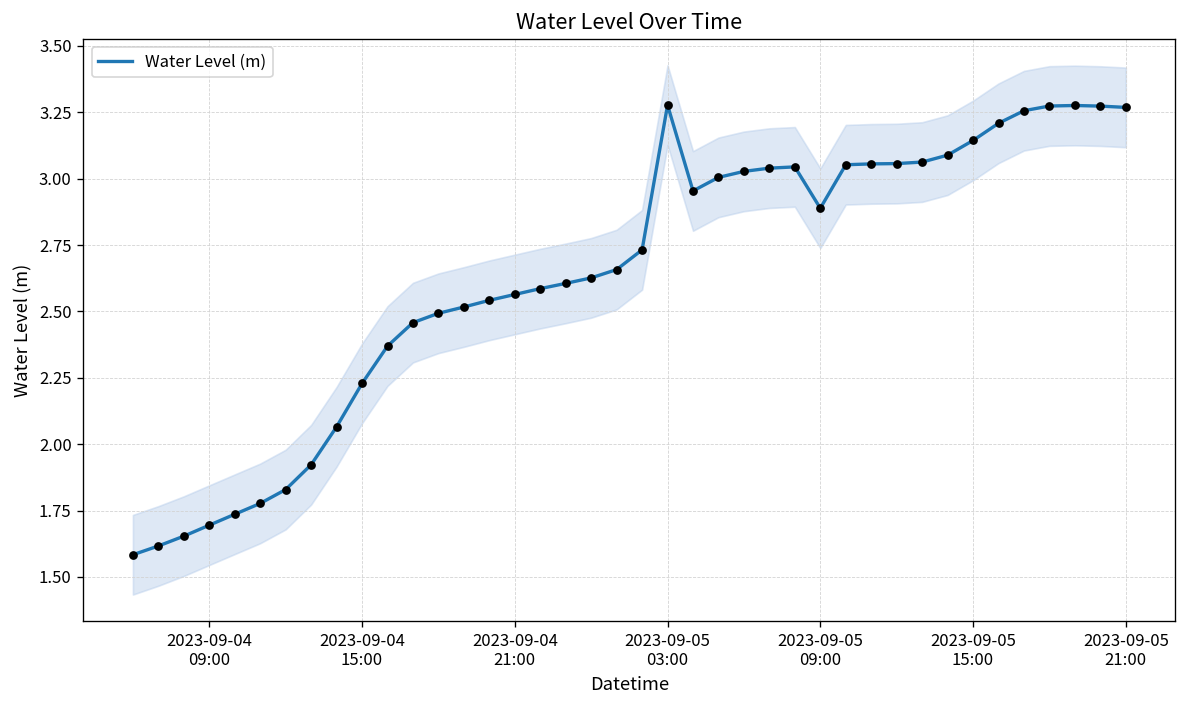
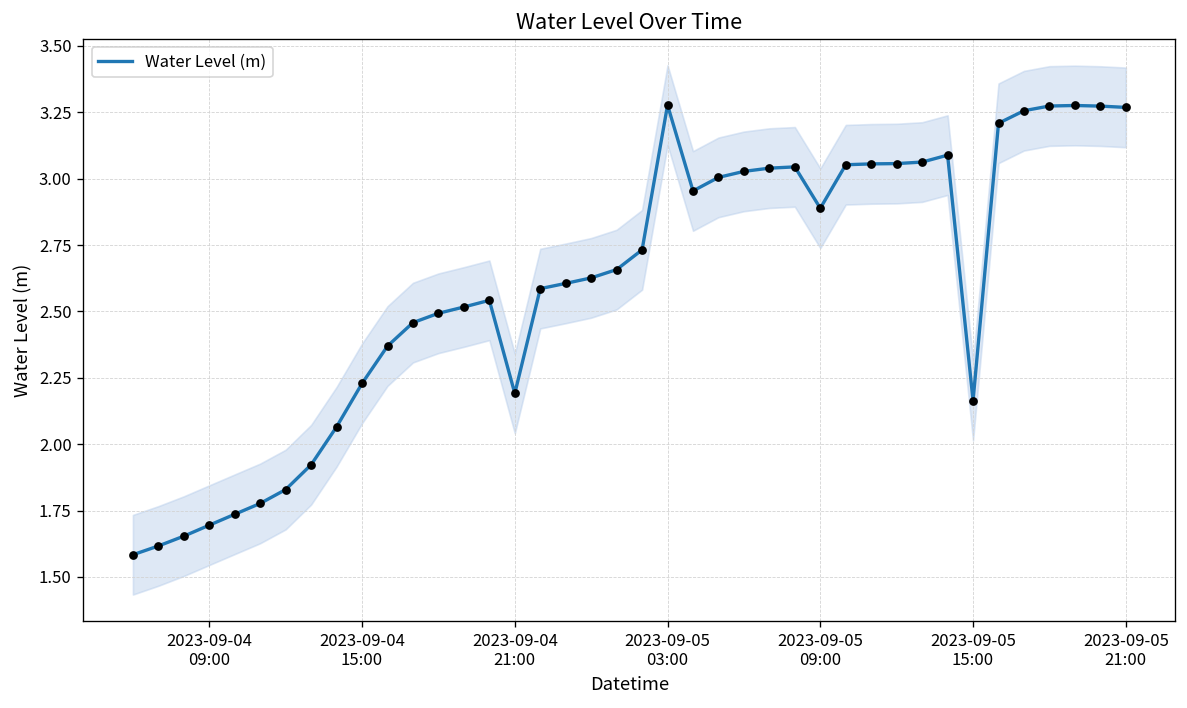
  {
    "Water Level (m)": {
      "2023-09-04 09:00": 1.69,
      "2023-09-04 15:00": 2.23,
-     "2023-09-04 21:00": 2.56,
+     "2023-09-04 21:00": 2.19,
      "2023-09-05 03:00": 3.28,
      "2023-09-05 09:00": 2.89,
-     "2023-09-05 15:00": 3.14,
+     "2023-09-05 15:00": 2.16,
      "2023-09-05 21:00": 3.27
    }
  }
